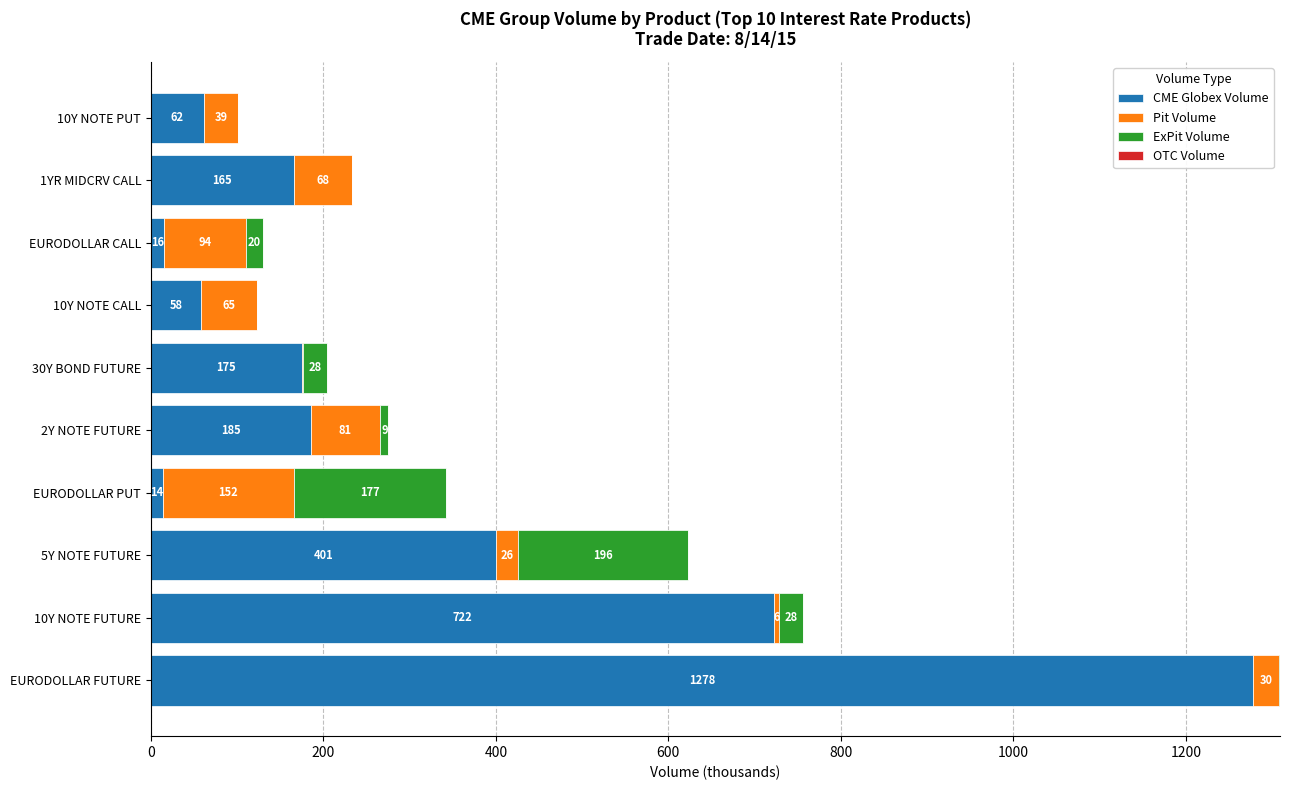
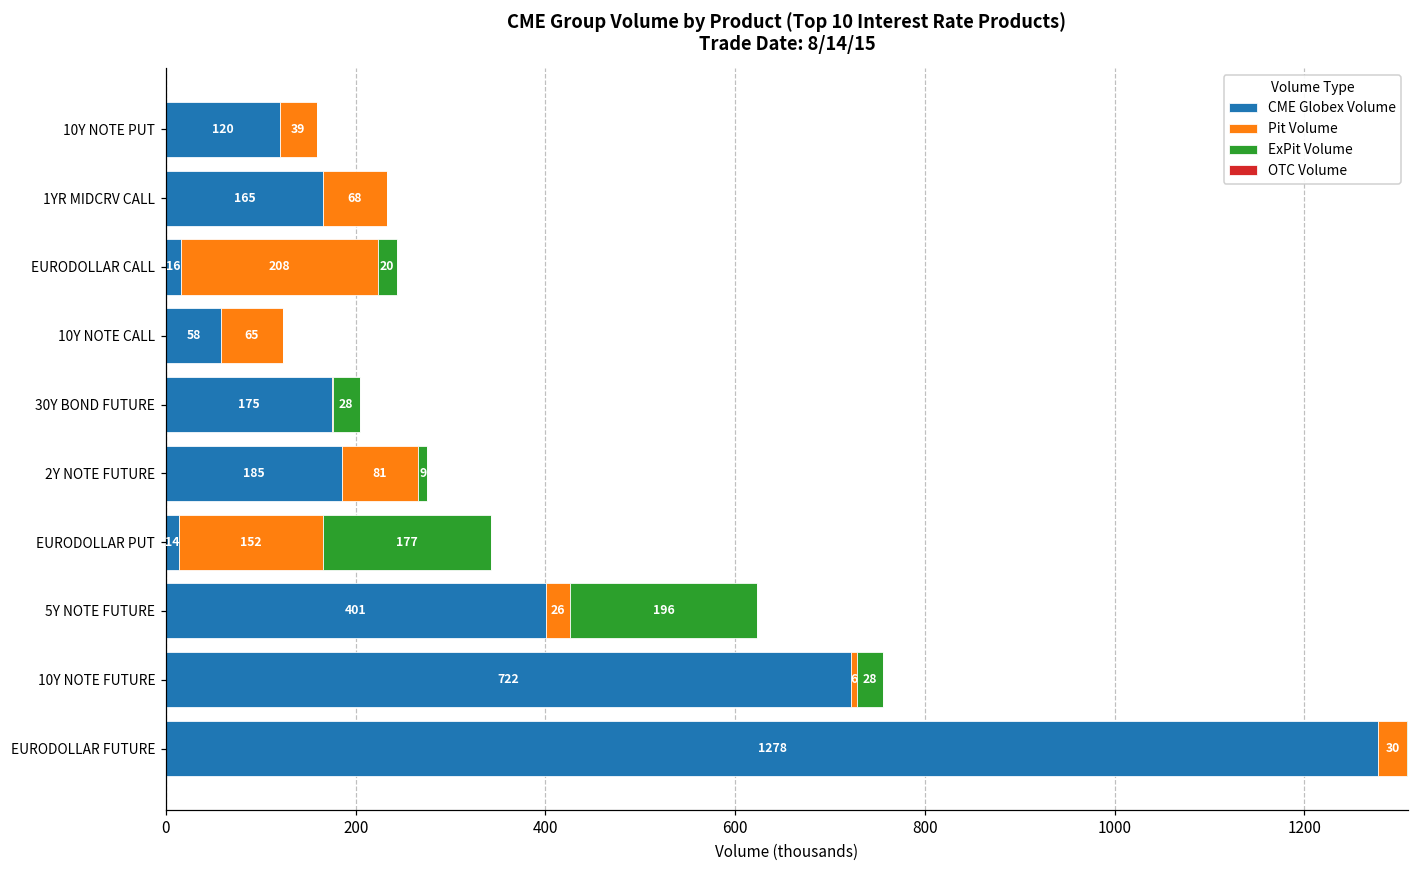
  {
    "CME Globex Volume": {
-     "10Y NOTE PUT": 62,
+     "10Y NOTE PUT": 120,
      "1YR MIDCRV CALL": 165,
      "EURODOLLAR CALL": 16,
      "10Y NOTE CALL": 58,
      "30Y BOND FUTURE": 175,
      "2Y NOTE FUTURE": 185,
      "EURODOLLAR PUT": 14,
      "5Y NOTE FUTURE": 401,
      "10Y NOTE FUTURE": 722,
      "EURODOLLAR FUTURE": 1278
    },
    "Pit Volume": {
      "10Y NOTE PUT": 39,
      "1YR MIDCRV CALL": 68,
-     "EURODOLLAR CALL": 94,
+     "EURODOLLAR CALL": 208,
      "10Y NOTE CALL": 65,
      "2Y NOTE FUTURE": 81,
      "EURODOLLAR PUT": 152,
      "5Y NOTE FUTURE": 26,
      "10Y NOTE FUTURE": 6,
      "EURODOLLAR FUTURE": 30
    },
    "OTC Volume": {
      "EURODOLLAR CALL": 20,
      "30Y BOND FUTURE": 28,
      "2Y NOTE FUTURE": 9,
      "EURODOLLAR PUT": 177,
      "5Y NOTE FUTURE": 196,
      "10Y NOTE FUTURE": 28
    }
  }
